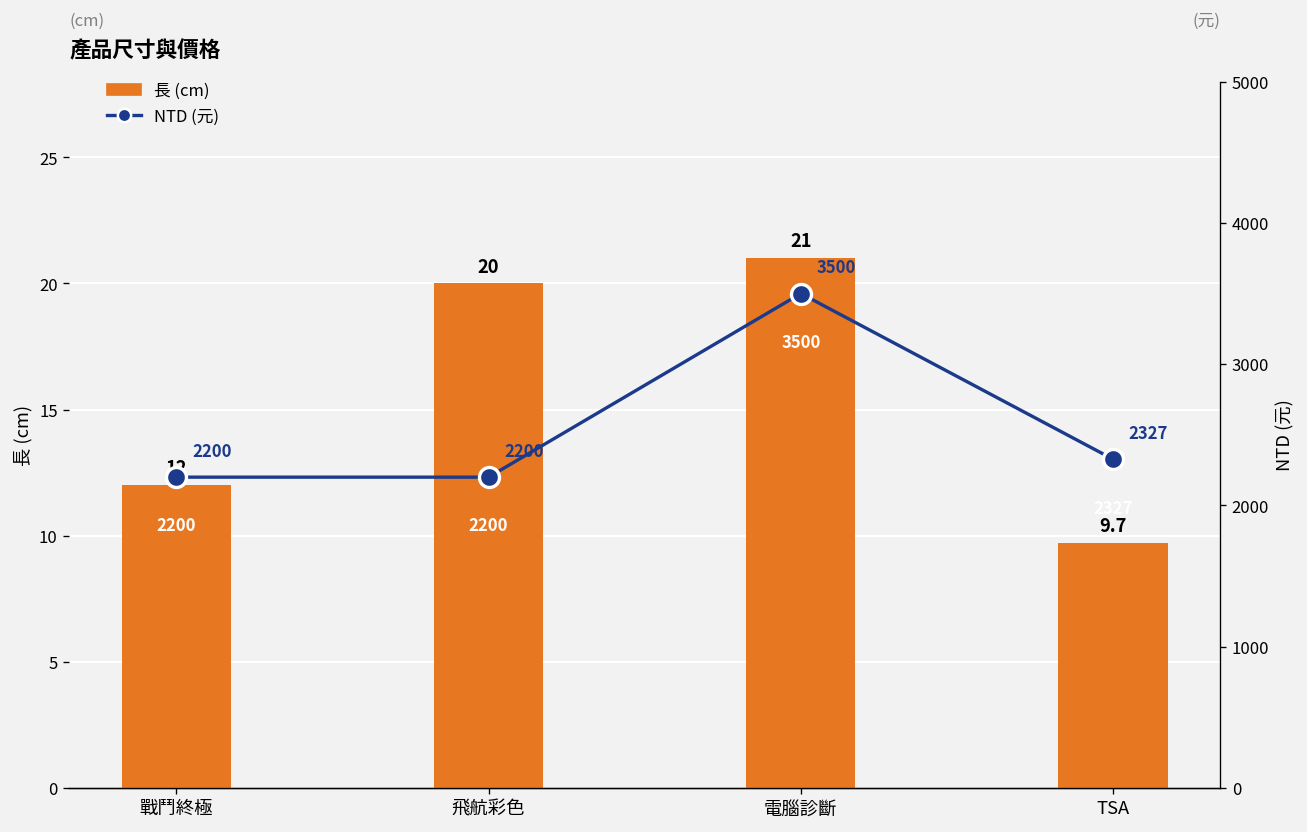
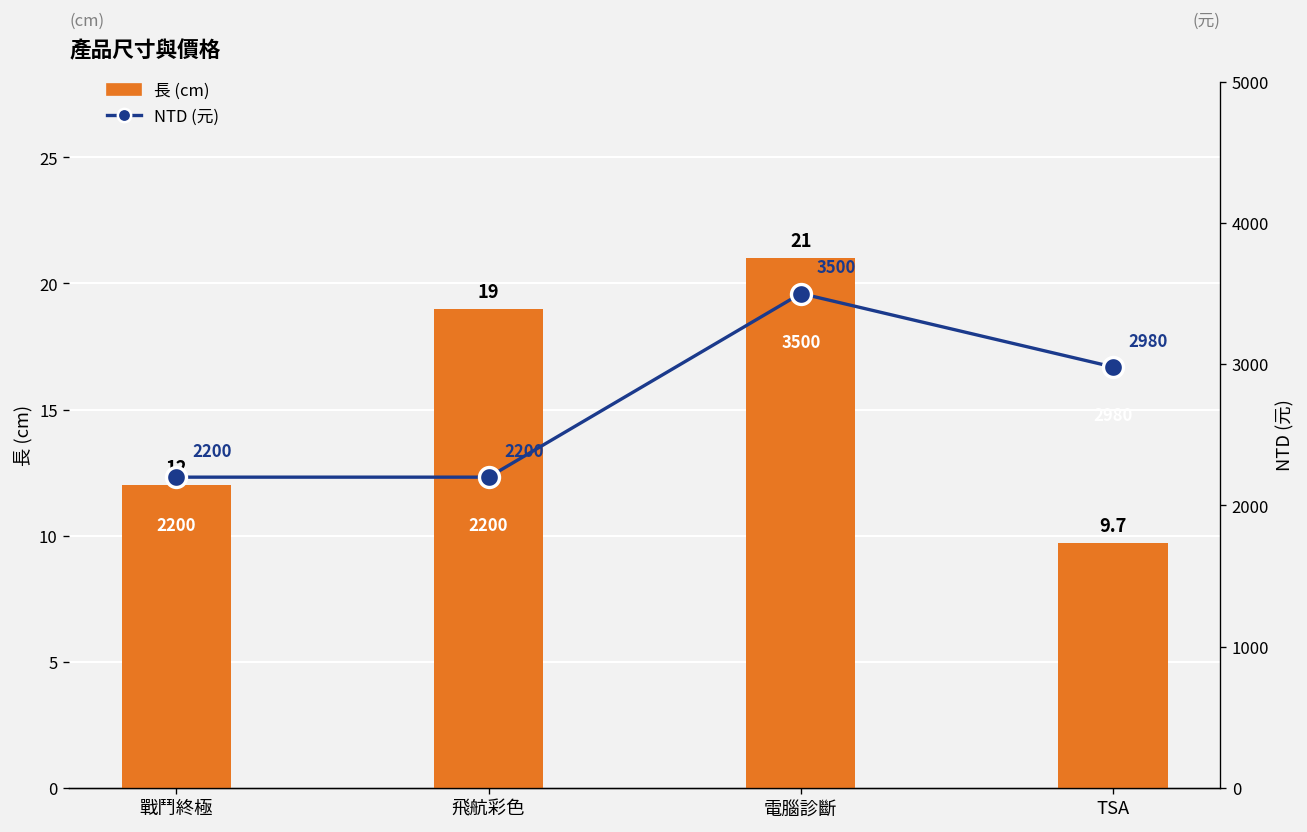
  {
    "長 (cm)": {
-     "飛航彩色": 20,
+     "飛航彩色": 19,
      "電腦診斷": 21
    },
    "NTD (元)": {
      "戰鬥終極": 2200,
      "飛航彩色": 2200,
      "電腦診斷": 3500,
-     "TSA": 2327
+     "TSA": 2980
    }
  }
